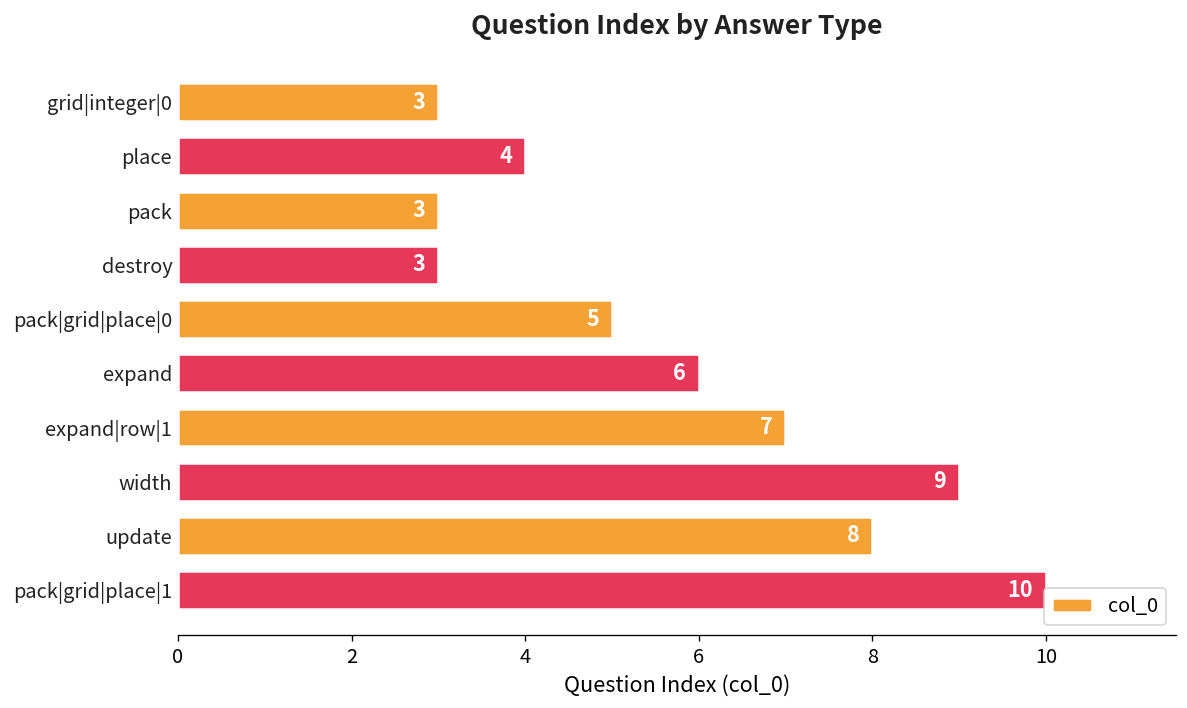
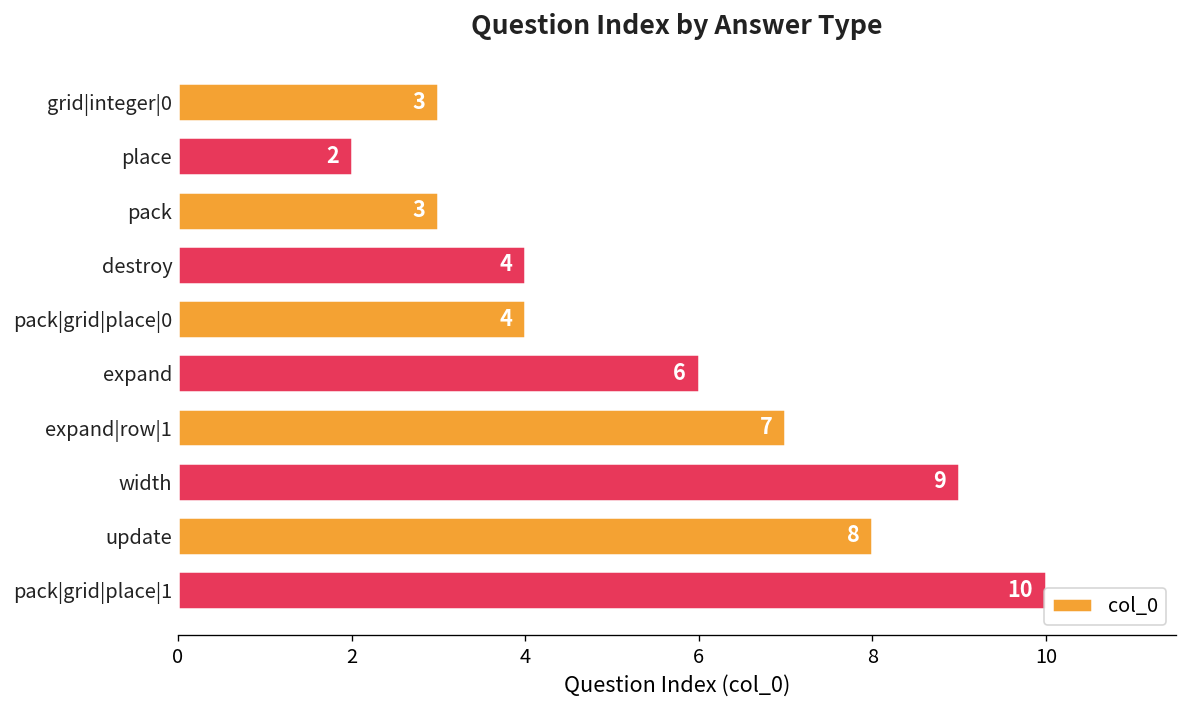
  {
    "grid|integer|0": 3,
-   "place": 4,
+   "place": 2,
    "pack": 3,
-   "destroy": 3,
-   "pack|grid|place|0": 5,
+   "destroy": 4,
+   "pack|grid|place|0": 4,
    "expand": 6,
    "expand|row|1": 7,
    "width": 9,
    "update": 8
  }
